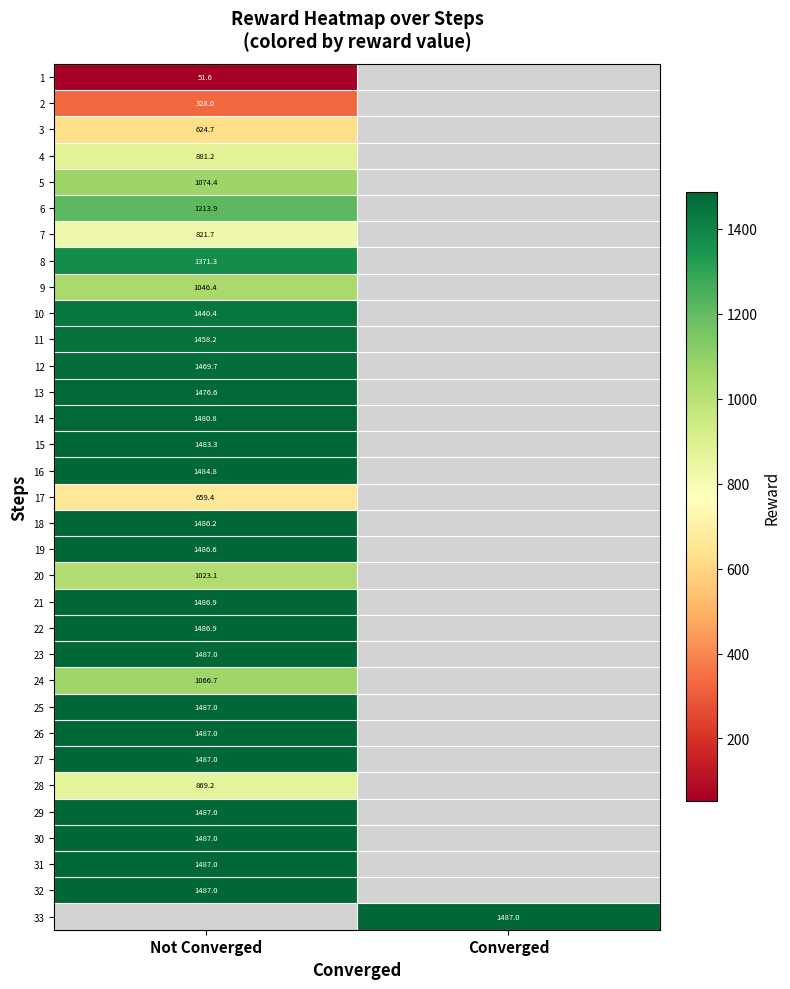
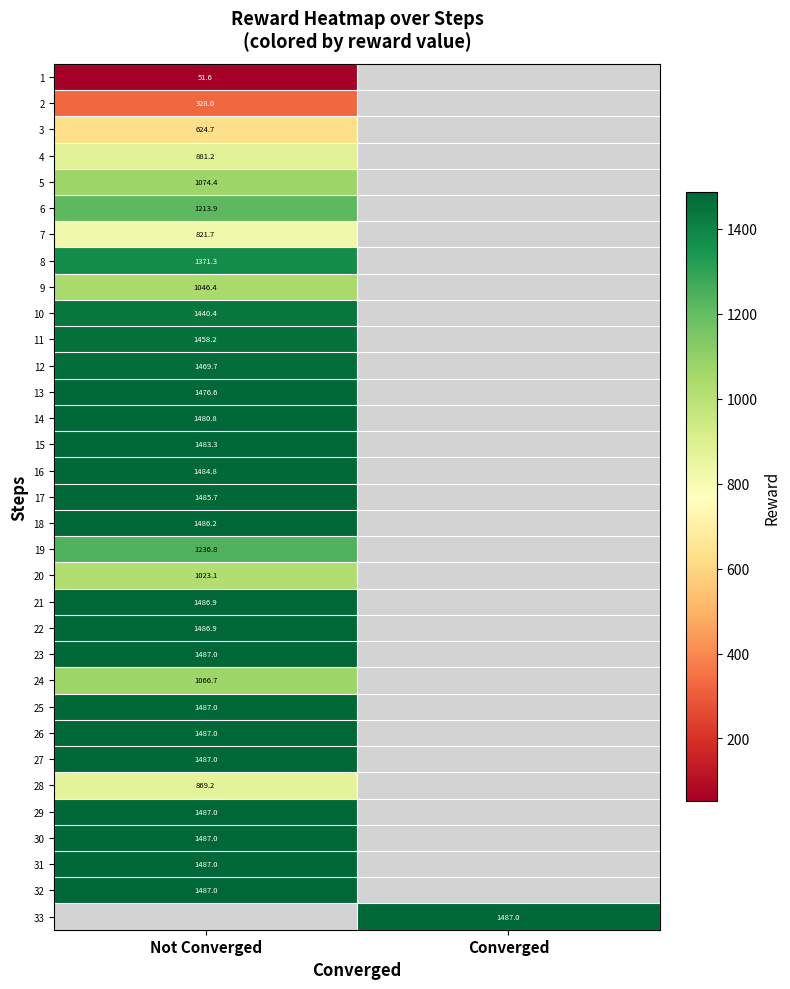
  {
    "1": {
      "Not Converged": 51.6
    },
    "2": {
      "Not Converged": 328.0
    },
    "3": {
      "Not Converged": 624.7
    },
    "4": {
      "Not Converged": 881.2
    },
    "5": {
      "Not Converged": 1074.4
    },
    "6": {
      "Not Converged": 1213.9
    },
    "7": {
      "Not Converged": 821.7
    },
    "8": {
      "Not Converged": 1371.3
    },
    "9": {
      "Not Converged": 1046.4
    },
    "10": {
      "Not Converged": 1440.4
    },
    "11": {
      "Not Converged": 1458.2
    },
    "12": {
      "Not Converged": 1469.7
    },
    "13": {
      "Not Converged": 1476.6
    },
    "14": {
      "Not Converged": 1480.8
    },
    "15": {
      "Not Converged": 1483.3
    },
    "16": {
      "Not Converged": 1484.8
    },
    "17": {
-     "Not Converged": 659.4
+     "Not Converged": 1485.7
    },
    "18": {
      "Not Converged": 1486.2
    },
    "19": {
-     "Not Converged": 1486.6
+     "Not Converged": 1236.8
    },
    "20": {
      "Not Converged": 1023.1
    },
    "21": {
      "Not Converged": 1486.9
    },
    "22": {
      "Not Converged": 1486.9
    },
    "23": {
      "Not Converged": 1487.0
    },
    "24": {
      "Not Converged": 1066.7
    },
    "25": {
      "Not Converged": 1487.0
    },
    "26": {
      "Not Converged": 1487.0
    },
    "27": {
      "Not Converged": 1487.0
    },
    "28": {
      "Not Converged": 869.2
    },
    "29": {
      "Not Converged": 1487.0
    },
    "30": {
      "Not Converged": 1487.0
    },
    "31": {
      "Not Converged": 1487.0
    },
    "32": {
      "Not Converged": 1487.0
    },
    "33": {
      "Converged": 1487.0
    }
  }
